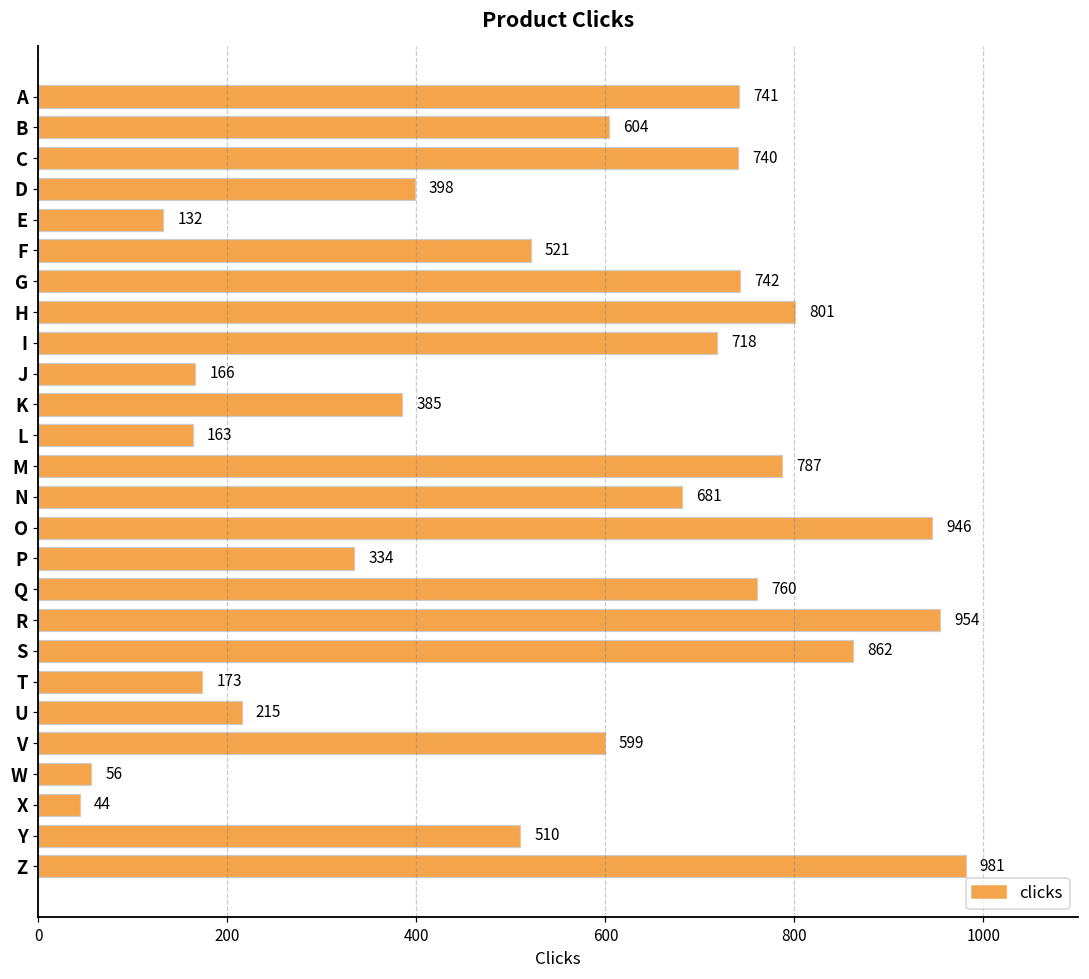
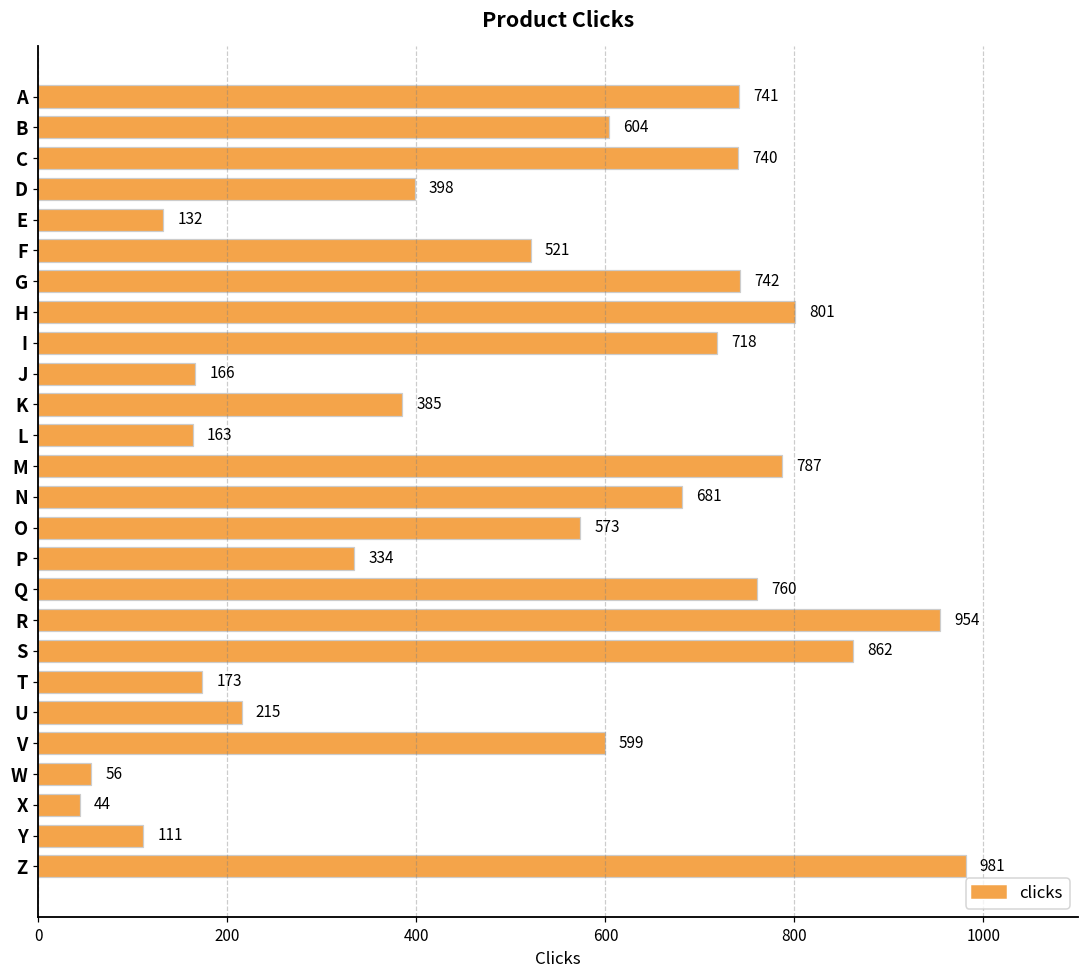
  {
    "A": 741,
    "B": 604,
    "C": 740,
    "D": 398,
    "E": 132,
    "F": 521,
    "G": 742,
    "H": 801,
    "I": 718,
    "J": 166,
    "K": 385,
    "L": 163,
    "M": 787,
    "N": 681,
-   "O": 946,
+   "O": 573,
    "P": 334,
    "Q": 760,
    "R": 954,
    "S": 862,
    "T": 173,
    "U": 215,
    "V": 599,
    "W": 56,
    "X": 44,
-   "Y": 510,
+   "Y": 111,
    "Z": 981
  }
